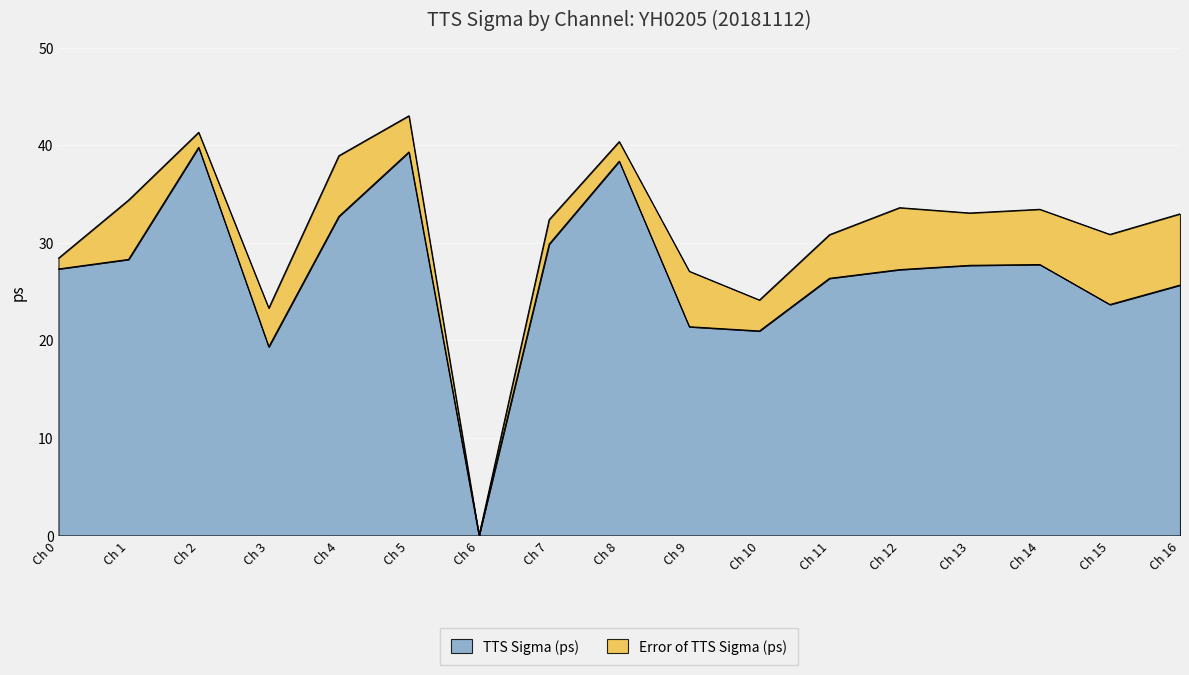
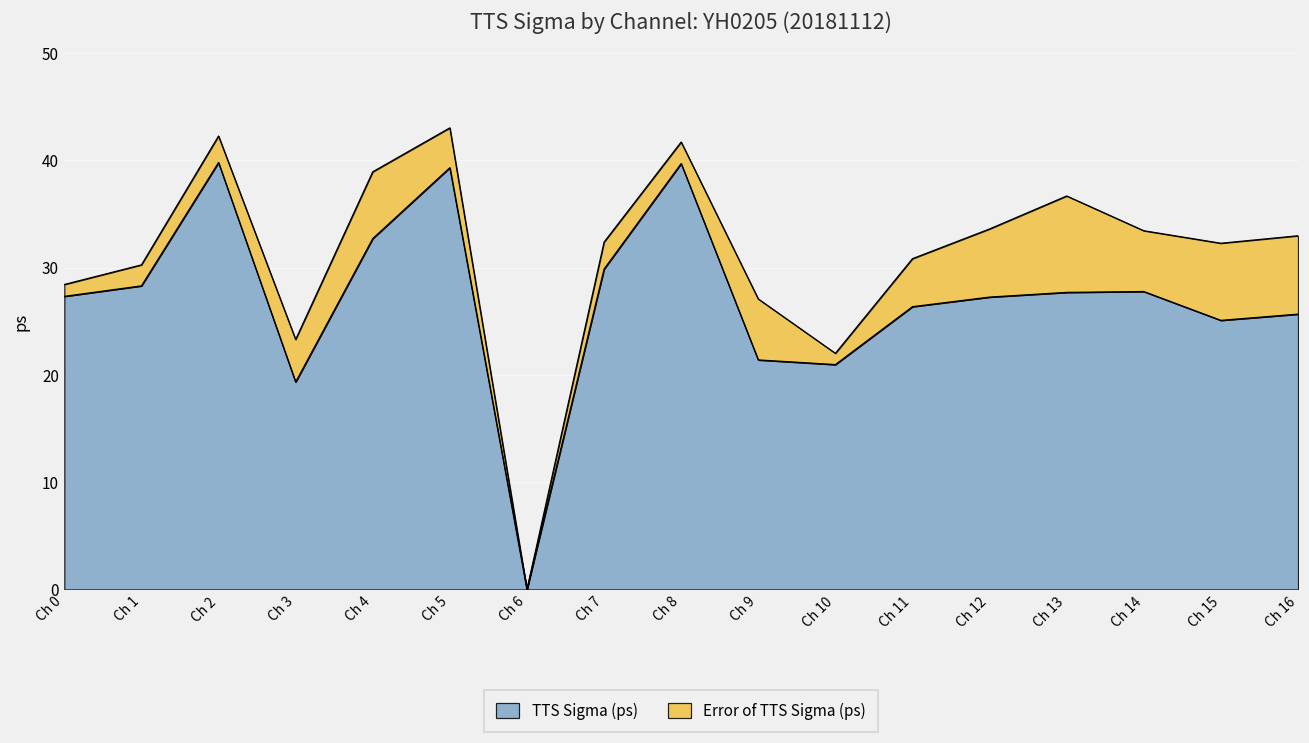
  {
    "TTS Sigma (ps)": {
      "Ch 0": 27,
      "Ch 1": 28,
      "Ch 2": 40,
      "Ch 3": 19,
      "Ch 4": 33,
      "Ch 5": 39,
      "Ch 7": 30,
-     "Ch 8": 38,
+     "Ch 8": 40,
      "Ch 9": 21,
      "Ch 10": 21,
      "Ch 11": 26,
      "Ch 12": 27,
      "Ch 13": 28,
      "Ch 14": 28,
-     "Ch 15": 24,
+     "Ch 15": 25,
      "Ch 16": 26
    },
    "Error of TTS Sigma (ps)": {
      "Ch 0": 1,
-     "Ch 1": 6,
-     "Ch 2": 1.5,
+     "Ch 1": 2,
+     "Ch 2": 2.5,
      "Ch 3": 4,
      "Ch 4": 6,
      "Ch 5": 4,
      "Ch 7": 3,
      "Ch 8": 2,
      "Ch 9": 6,
-     "Ch 10": 3,
+     "Ch 10": 1,
      "Ch 11": 4,
      "Ch 12": 6,
-     "Ch 13": 5,
+     "Ch 13": 9,
      "Ch 14": 6,
      "Ch 15": 7,
      "Ch 16": 7
    }
  }
